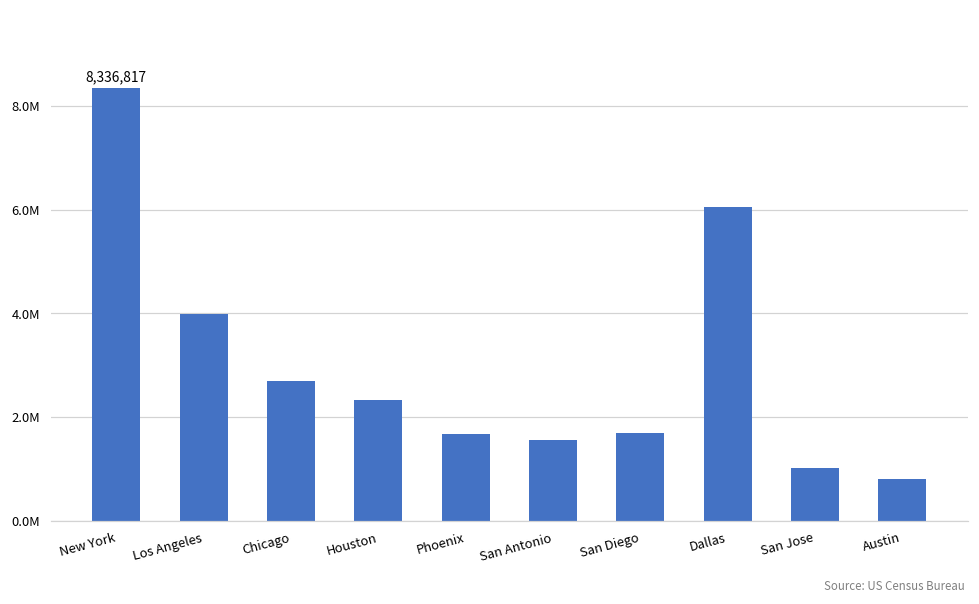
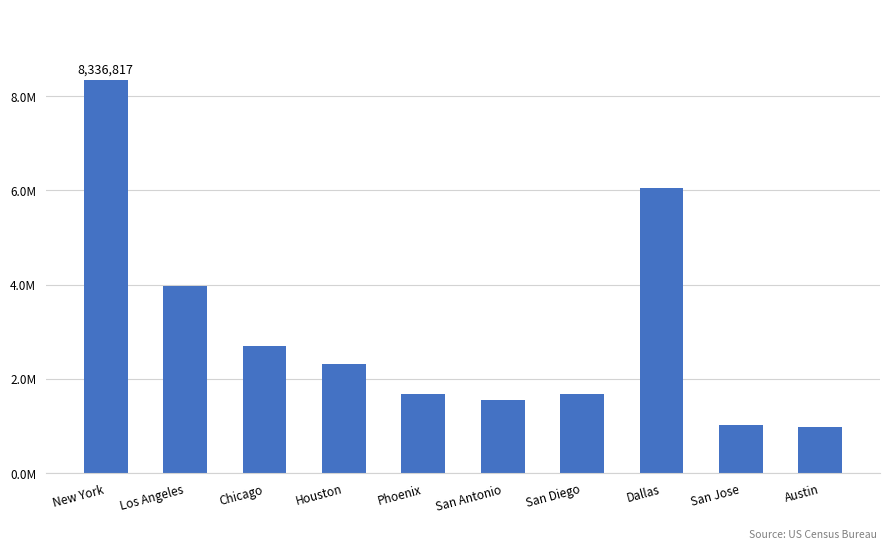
  {
    "Los Angeles": 4000000,
    "Chicago": 2700000,
    "Houston": 2300000,
    "Phoenix": 1700000,
    "San Antonio": 1500000,
    "San Diego": 1700000,
    "Dallas": 6000000,
    "San Jose": 1000000,
-   "Austin": 800000
+   "Austin": 1000000
  }
